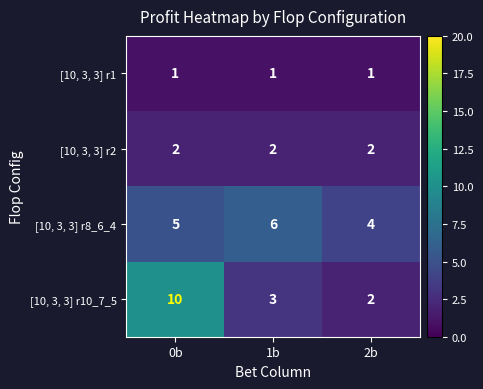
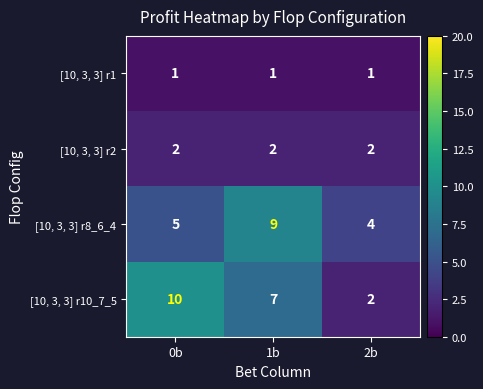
  {
    "[10, 3, 3] r1": {
      "0b": 1,
      "1b": 1,
      "2b": 1
    },
    "[10, 3, 3] r2": {
      "0b": 2,
      "1b": 2,
      "2b": 2
    },
    "[10, 3, 3] r8_6_4": {
      "0b": 5,
-     "1b": 6,
+     "1b": 9,
      "2b": 4
    },
    "[10, 3, 3] r10_7_5": {
      "0b": 10,
-     "1b": 3,
+     "1b": 7,
      "2b": 2
    }
  }
